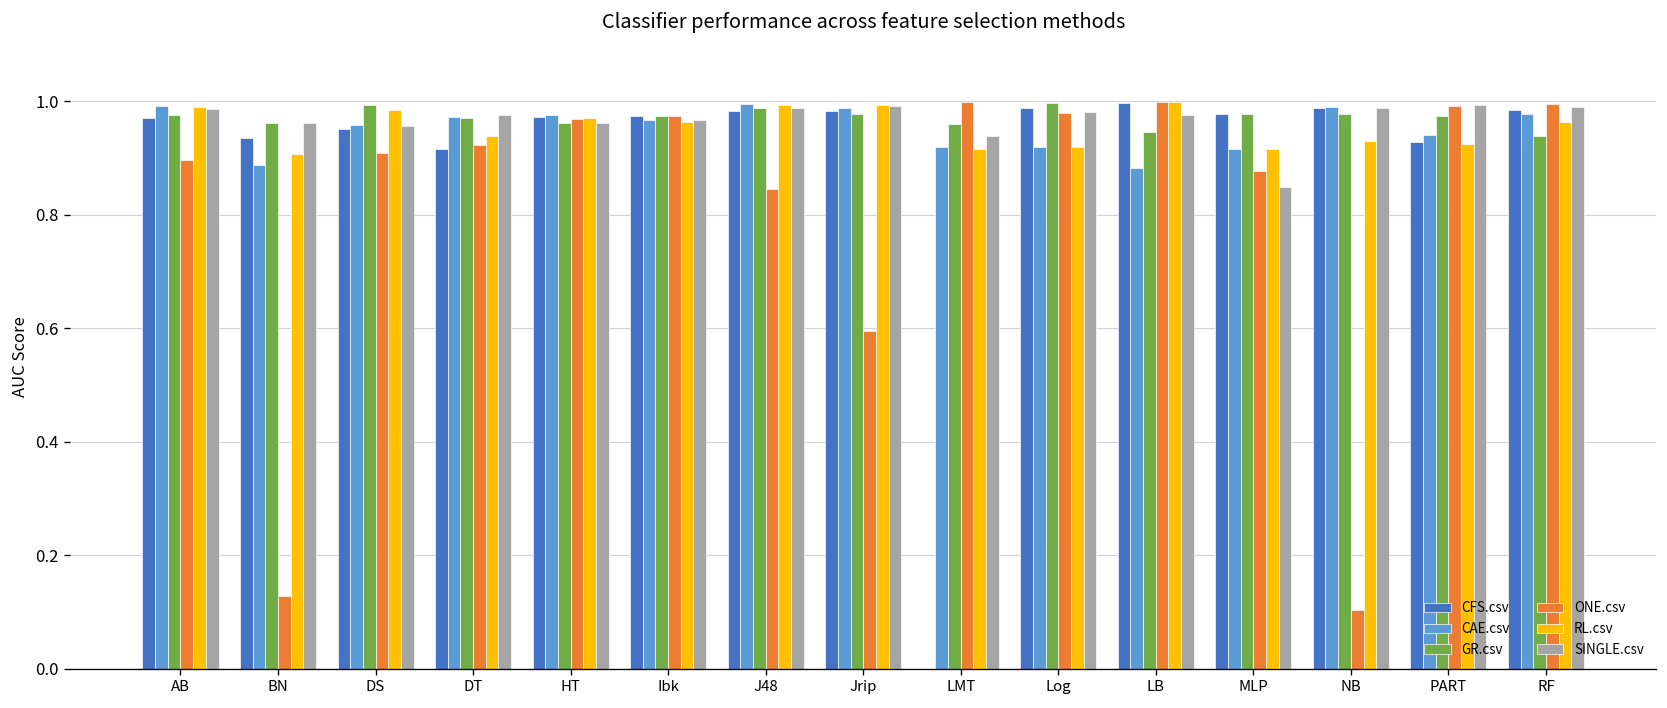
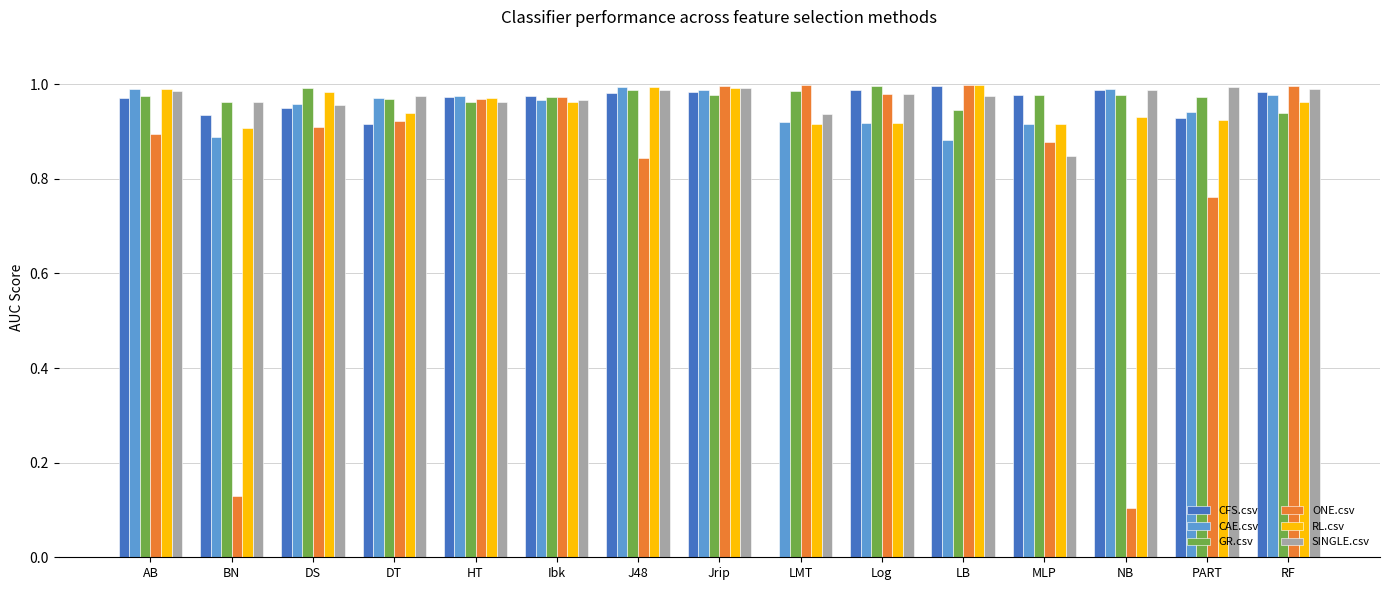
  {
    "GR.csv": {
      "AB": 0.98,
      "BN": 0.96,
      "DS": 0.99,
      "DT": 0.97,
      "HT": 0.96,
      "Ibk": 0.97,
      "J48": 0.99,
      "Jrip": 0.98,
-     "LMT": 0.96,
+     "LMT": 0.99,
      "Log": 1.00,
      "LB": 0.95,
      "MLP": 0.98,
      "NB": 0.98,
      "PART": 0.97,
      "RF": 0.94
    },
    "ONE.csv": {
      "AB": 0.90,
      "BN": 0.13,
      "DS": 0.91,
      "DT": 0.92,
      "HT": 0.97,
      "Ibk": 0.97,
      "J48": 0.84,
-     "Jrip": 0.60,
+     "Jrip": 1.00,
      "LMT": 1.00,
      "Log": 0.98,
      "LB": 1.00,
      "MLP": 0.88,
      "NB": 0.10,
-     "PART": 0.99,
+     "PART": 0.76,
      "RF": 1.00
    },
    "RL.csv": {
      "AB": 0.99,
      "BN": 0.91,
      "DS": 0.98,
      "DT": 0.94,
      "HT": 0.97,
      "Ibk": 0.96,
      "J48": 0.99,
      "Jrip": 0.99,
      "LMT": 0.92,
      "Log": 0.92,
      "LB": 1.00,
      "MLP": 0.92,
      "NB": 0.93,
      "PART": 0.92,
      "RF": 0.96
    },
    "SINGLE.csv": {
      "AB": 0.99,
      "BN": 0.96,
      "DS": 0.96,
      "DT": 0.97,
      "HT": 0.96,
      "Ibk": 0.97,
      "J48": 0.99,
      "Jrip": 0.99,
      "LMT": 0.94,
      "Log": 0.98,
      "LB": 0.98,
      "MLP": 0.85,
      "NB": 0.99,
      "PART": 0.99,
      "RF": 0.99
    }
  }
